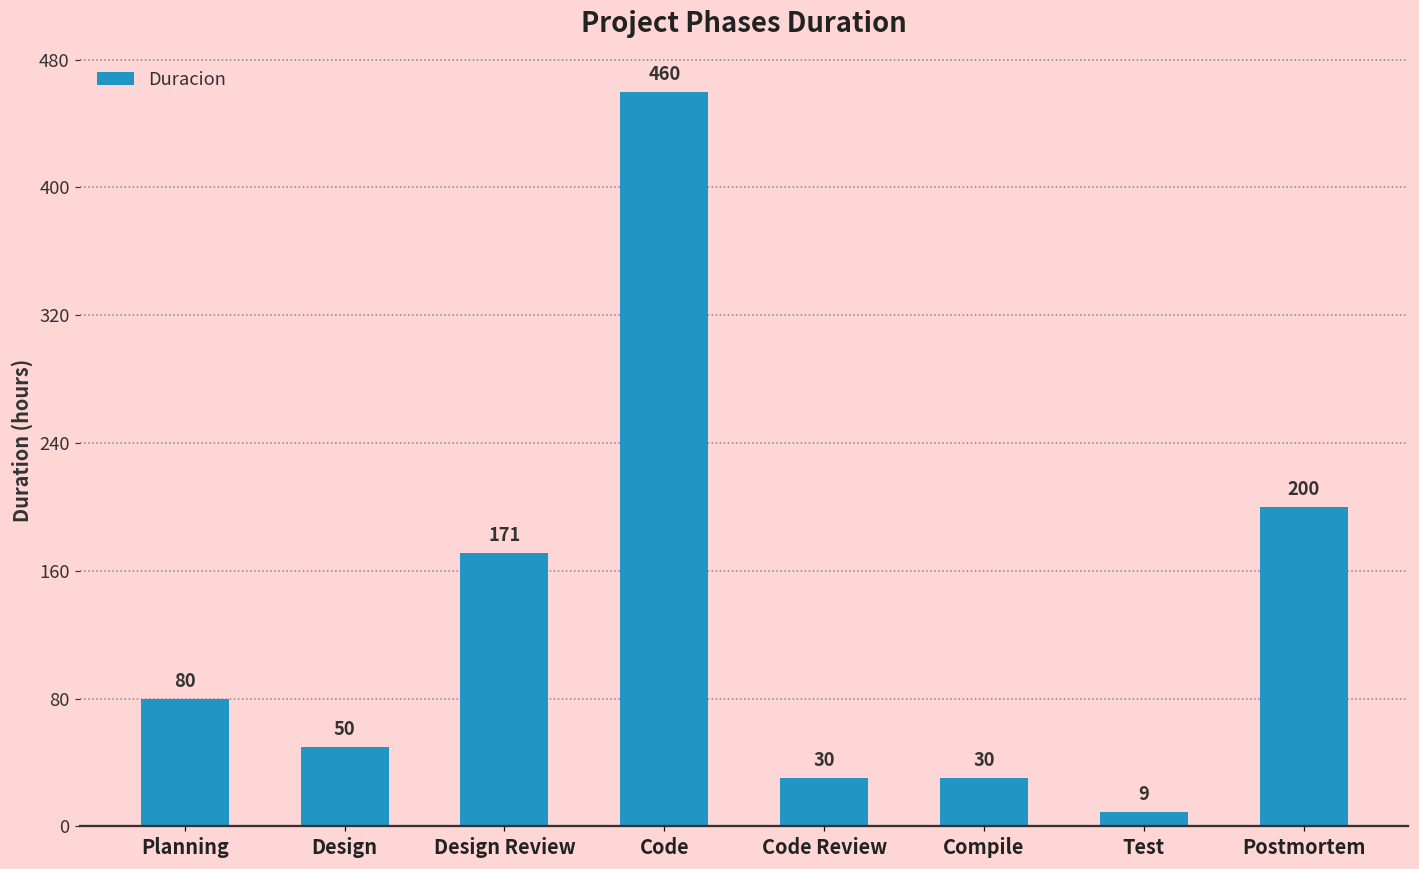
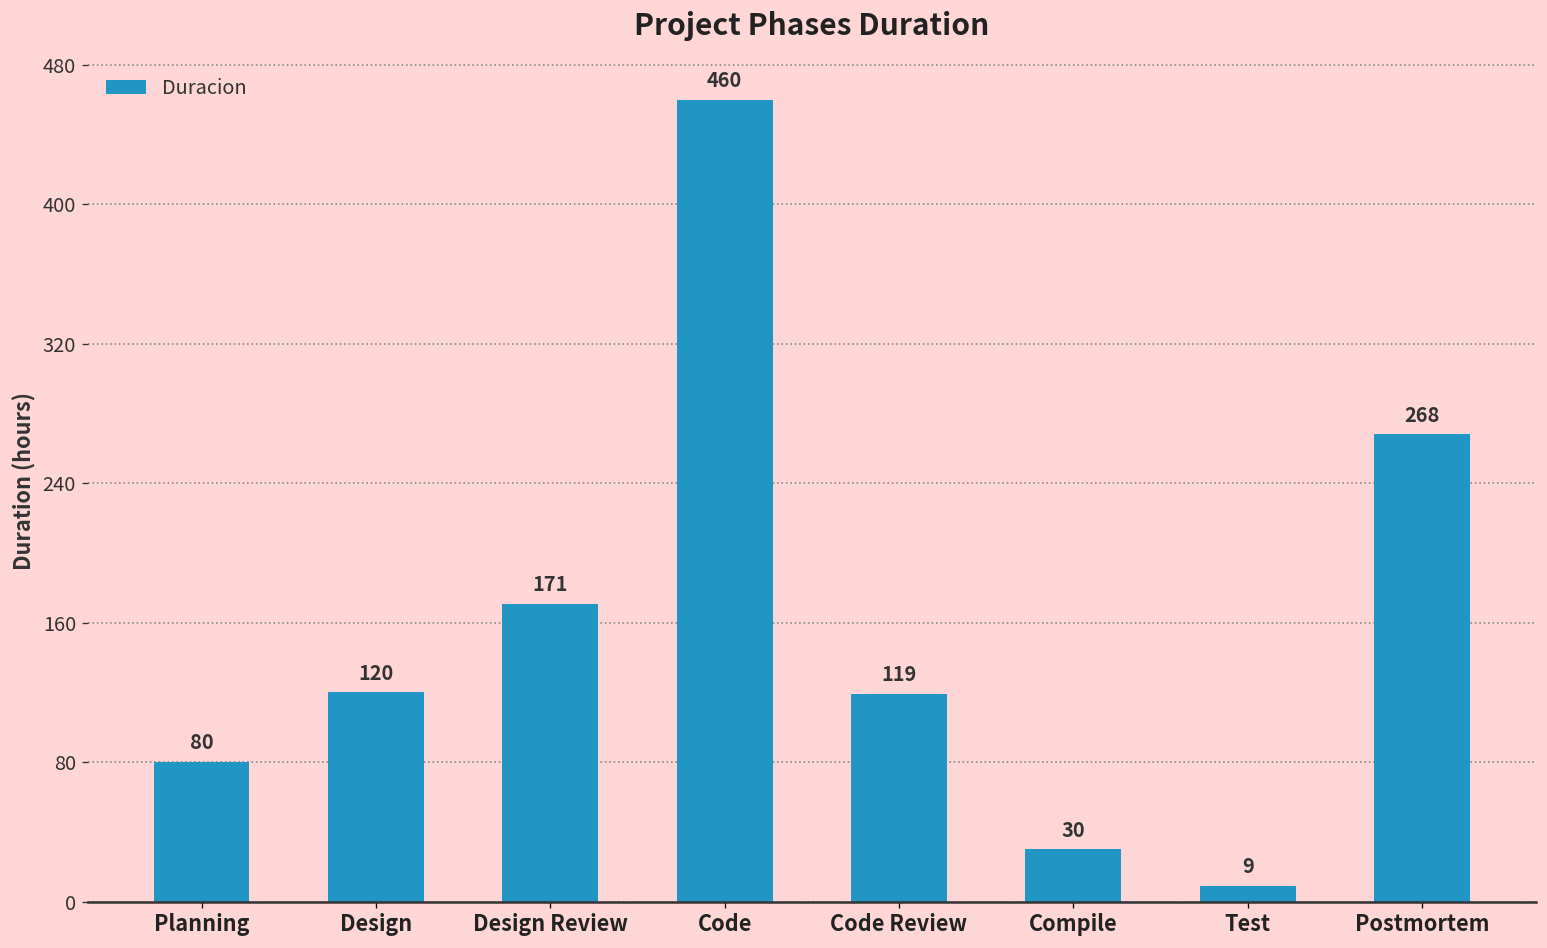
  {
    "Planning": 80,
-   "Design": 50,
+   "Design": 120,
    "Design Review": 171,
    "Code": 460,
-   "Code Review": 30,
+   "Code Review": 119,
    "Compile": 30,
    "Test": 9,
-   "Postmortem": 200
+   "Postmortem": 268
  }
